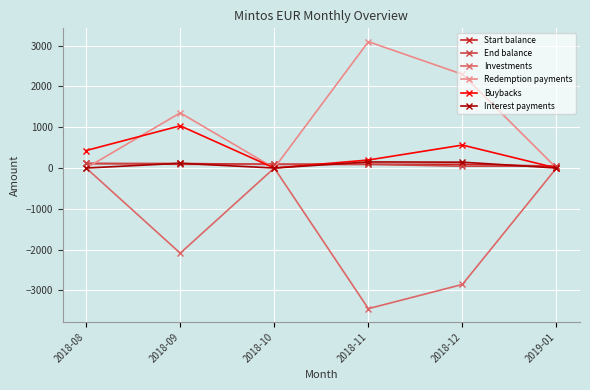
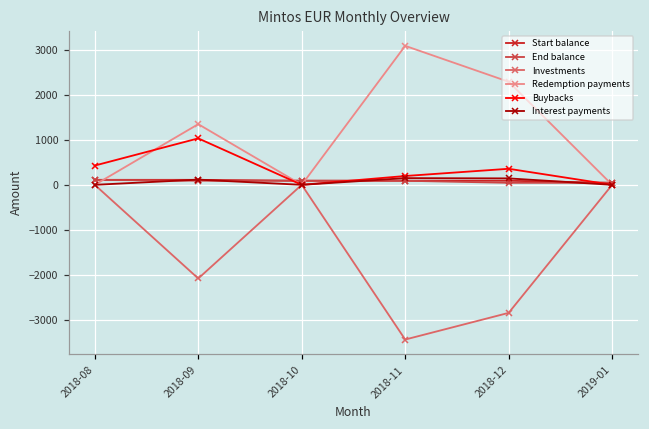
  {
    "Buybacks": {
      "2018-08": 400,
      "2018-09": 1000,
-     "2018-12": 600
+     "2018-12": 400
    }
  }
